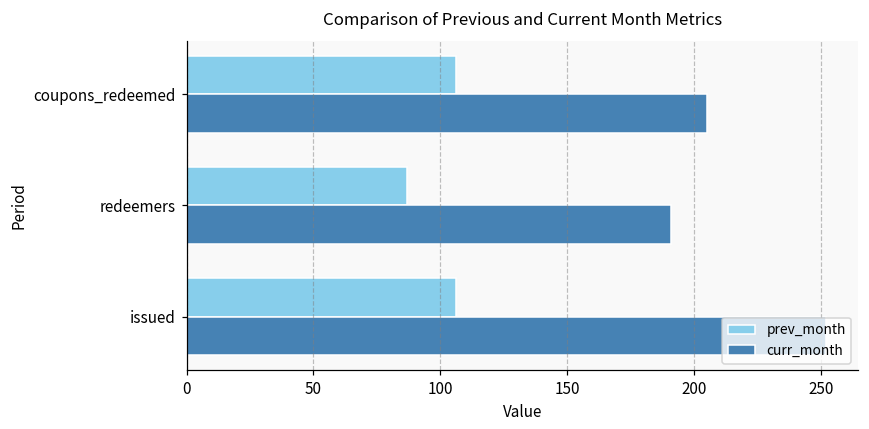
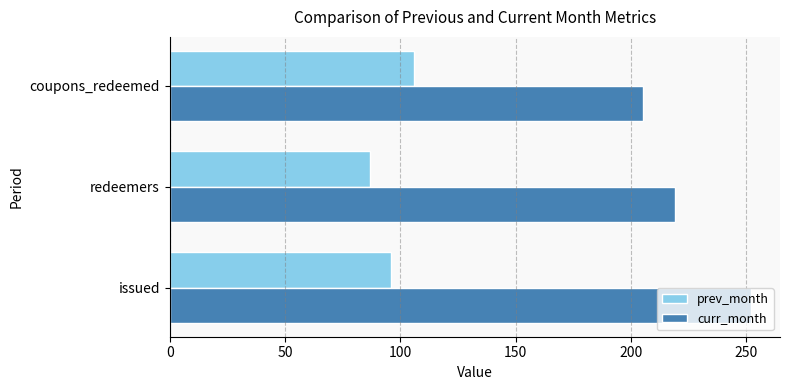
  {
    "prev_month": {
      "coupons_redeemed": 106,
      "redeemers": 87,
-     "issued": 106
+     "issued": 96
    },
    "curr_month": {
      "coupons_redeemed": 205,
-     "redeemers": 191
+     "redeemers": 219
    }
  }
